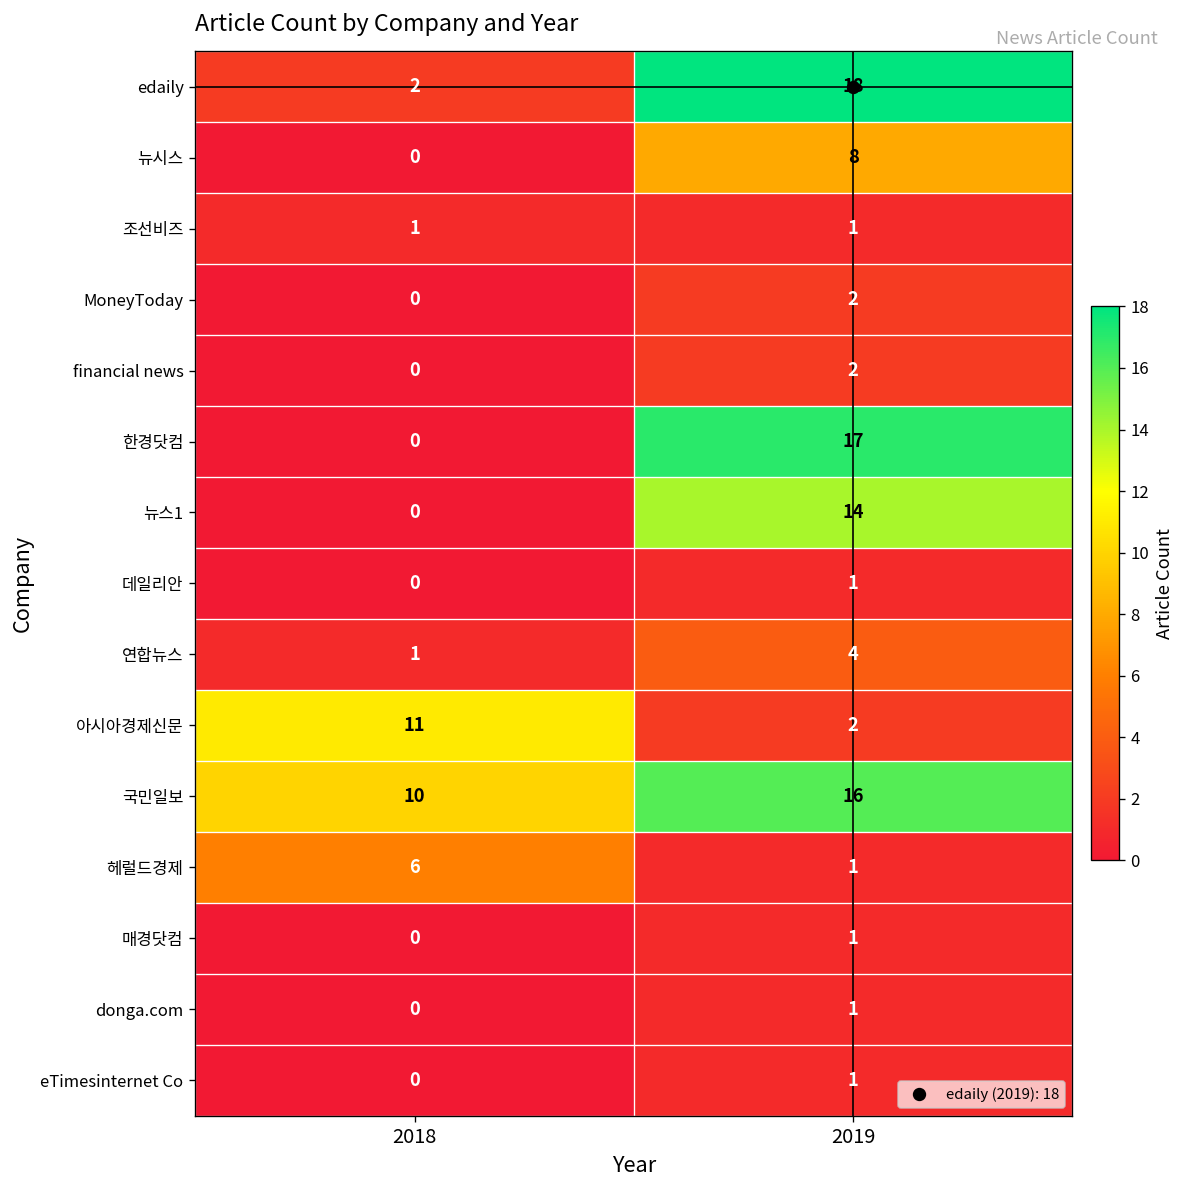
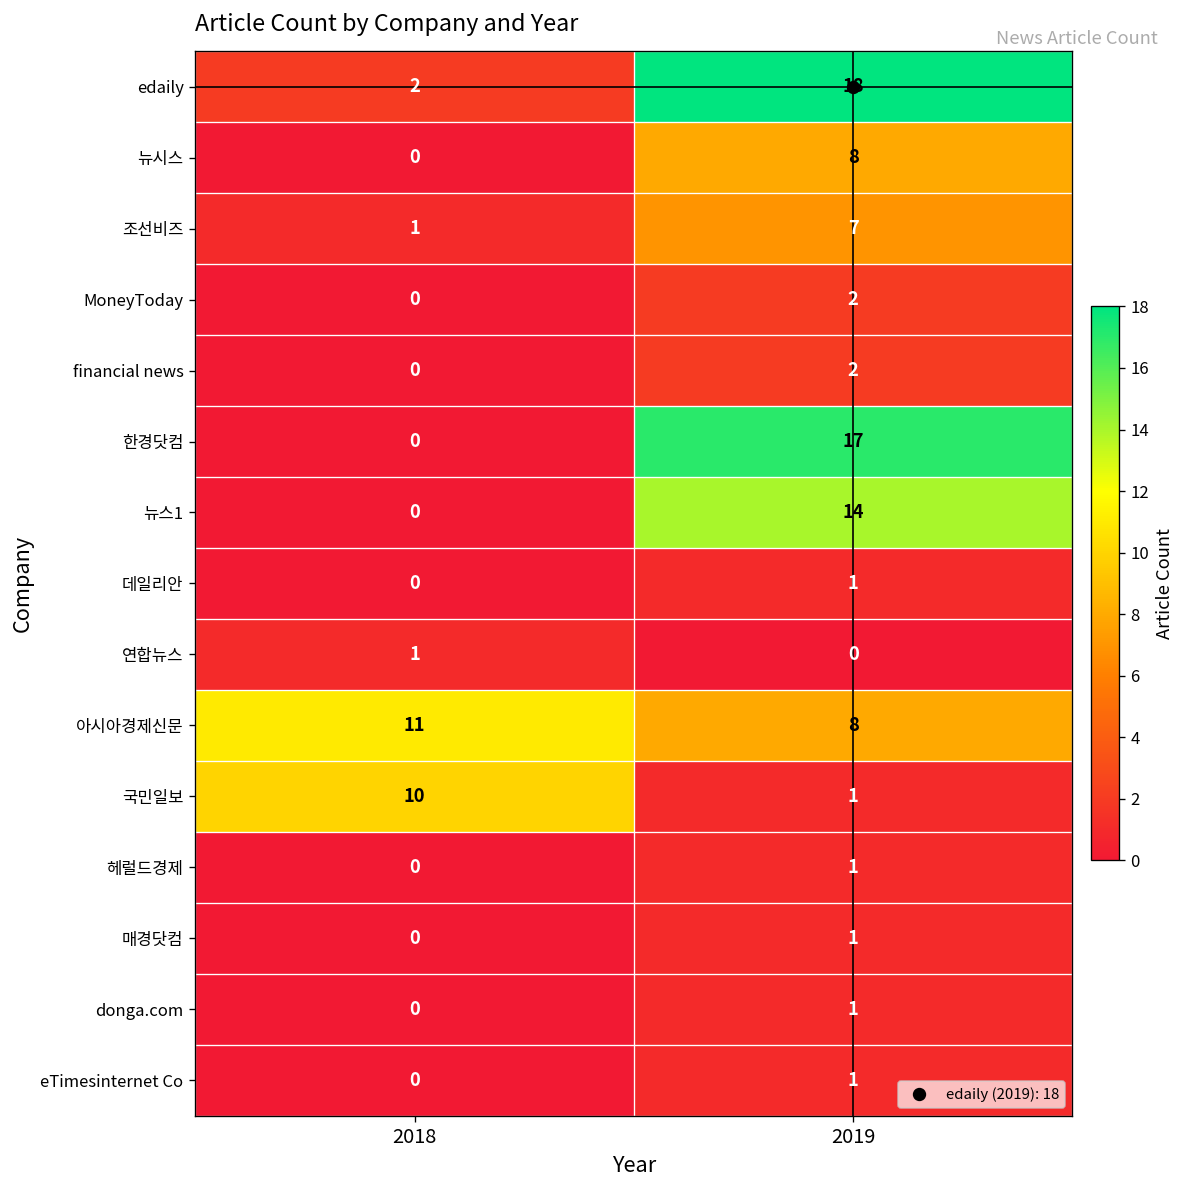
  {
    "edaily": {
      "2018": 2
    },
    "뉴시스": {
      "2018": 0,
      "2019": 8
    },
    "조선비즈": {
      "2018": 1,
-     "2019": 1
+     "2019": 7
    },
    "MoneyToday": {
      "2018": 0,
      "2019": 2
    },
    "financial news": {
      "2018": 0,
      "2019": 2
    },
    "한경닷컴": {
      "2018": 0,
      "2019": 17
    },
    "뉴스1": {
      "2018": 0,
      "2019": 14
    },
    "데일리안": {
      "2018": 0,
      "2019": 1
    },
    "연합뉴스": {
      "2018": 1,
-     "2019": 4
+     "2019": 0
    },
    "아시아경제신문": {
      "2018": 11,
-     "2019": 2
+     "2019": 8
    },
    "국민일보": {
      "2018": 10,
-     "2019": 16
+     "2019": 1
    },
    "헤럴드경제": {
-     "2018": 6,
+     "2018": 0,
      "2019": 1
    },
    "매경닷컴": {
      "2018": 0,
      "2019": 1
    },
    "donga.com": {
      "2018": 0,
      "2019": 1
    },
    "eTimesinternet Co": {
      "2018": 0,
      "2019": 1
    }
  }
